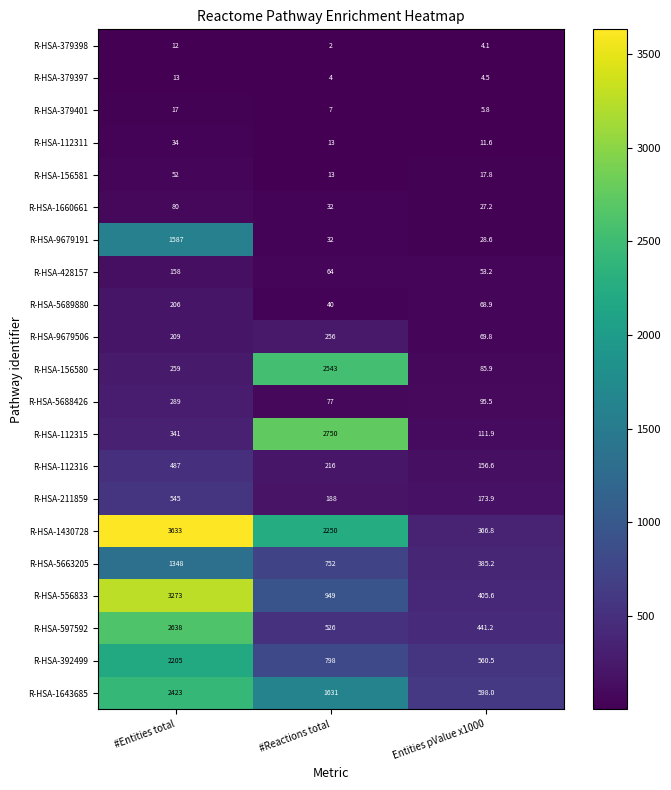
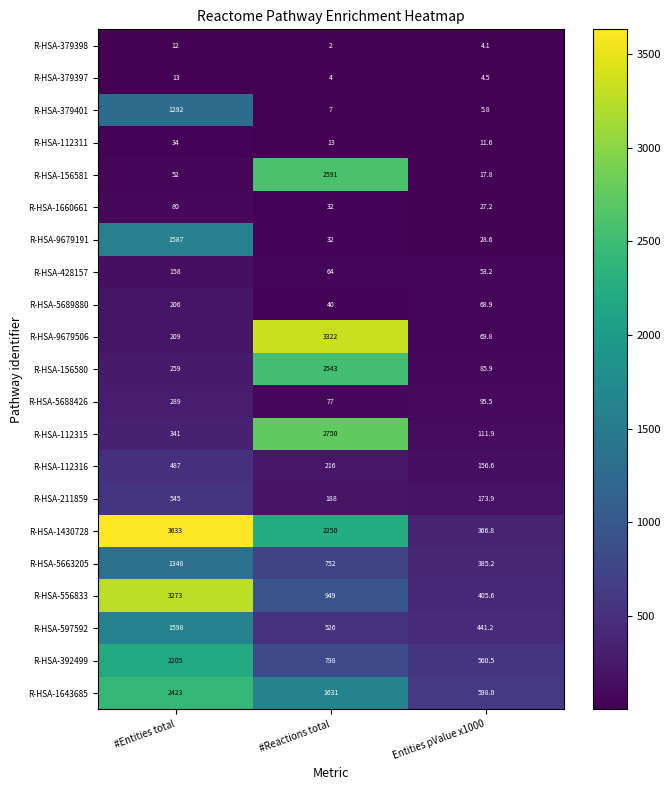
  {
    "R-HSA-379398": {
      "#Entities total": 12,
      "#Reactions total": 2,
      "Entities pValue x1000": 4.1
    },
    "R-HSA-379397": {
      "#Entities total": 13,
      "#Reactions total": 4,
      "Entities pValue x1000": 4.5
    },
    "R-HSA-379401": {
-     "#Entities total": 17,
+     "#Entities total": 1292,
      "#Reactions total": 7,
      "Entities pValue x1000": 5.8
    },
    "R-HSA-112311": {
      "#Entities total": 34,
      "#Reactions total": 13,
      "Entities pValue x1000": 11.6
    },
    "R-HSA-156581": {
      "#Entities total": 52,
-     "#Reactions total": 13,
+     "#Reactions total": 2591,
      "Entities pValue x1000": 17.8
    },
    "R-HSA-1660661": {
      "#Entities total": 80,
      "#Reactions total": 32,
      "Entities pValue x1000": 27.2
    },
    "R-HSA-9679191": {
      "#Entities total": 1587,
      "#Reactions total": 32,
      "Entities pValue x1000": 28.6
    },
    "R-HSA-428157": {
      "#Entities total": 158,
      "#Reactions total": 64,
      "Entities pValue x1000": 53.2
    },
    "R-HSA-5689880": {
      "#Entities total": 206,
      "#Reactions total": 40,
      "Entities pValue x1000": 68.9
    },
    "R-HSA-9679506": {
      "#Entities total": 209,
-     "#Reactions total": 256,
+     "#Reactions total": 3322,
      "Entities pValue x1000": 69.8
    },
    "R-HSA-156580": {
      "#Entities total": 259,
      "#Reactions total": 2543,
      "Entities pValue x1000": 85.9
    },
    "R-HSA-5688426": {
      "#Entities total": 289,
      "#Reactions total": 77,
      "Entities pValue x1000": 95.5
    },
    "R-HSA-112315": {
      "#Entities total": 341,
      "#Reactions total": 2750,
      "Entities pValue x1000": 111.9
    },
    "R-HSA-112316": {
      "#Entities total": 487,
      "#Reactions total": 216,
      "Entities pValue x1000": 156.6
    },
    "R-HSA-211859": {
      "#Entities total": 545,
      "#Reactions total": 188,
      "Entities pValue x1000": 173.9
    },
    "R-HSA-1430728": {
      "#Entities total": 3633,
      "#Reactions total": 2250,
      "Entities pValue x1000": 366.8
    },
    "R-HSA-5663205": {
      "#Entities total": 1348,
      "#Reactions total": 752,
      "Entities pValue x1000": 385.2
    },
    "R-HSA-556833": {
      "#Entities total": 3273,
      "#Reactions total": 949,
      "Entities pValue x1000": 405.6
    },
    "R-HSA-597592": {
-     "#Entities total": 2638,
+     "#Entities total": 1598,
      "#Reactions total": 526,
      "Entities pValue x1000": 441.2
    },
    "R-HSA-392499": {
      "#Entities total": 2205,
      "#Reactions total": 798,
      "Entities pValue x1000": 560.5
    },
    "R-HSA-1643685": {
      "#Entities total": 2423,
      "#Reactions total": 1631,
      "Entities pValue x1000": 598.0
    }
  }
